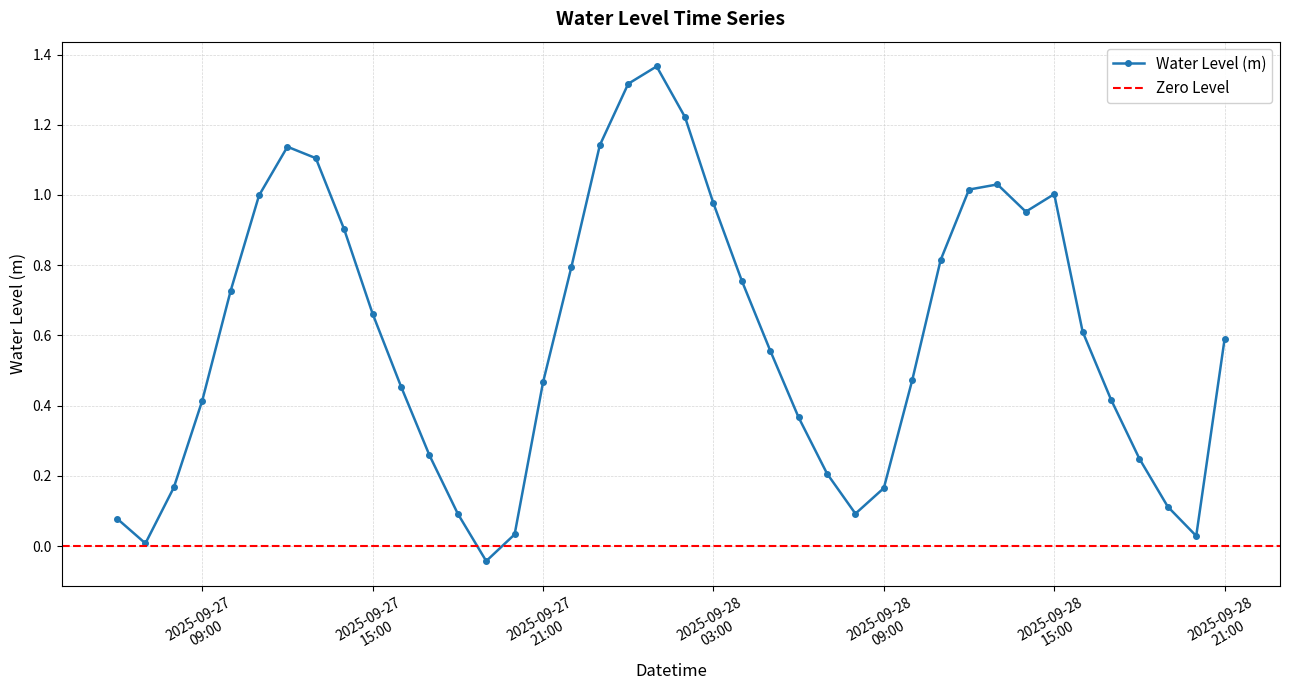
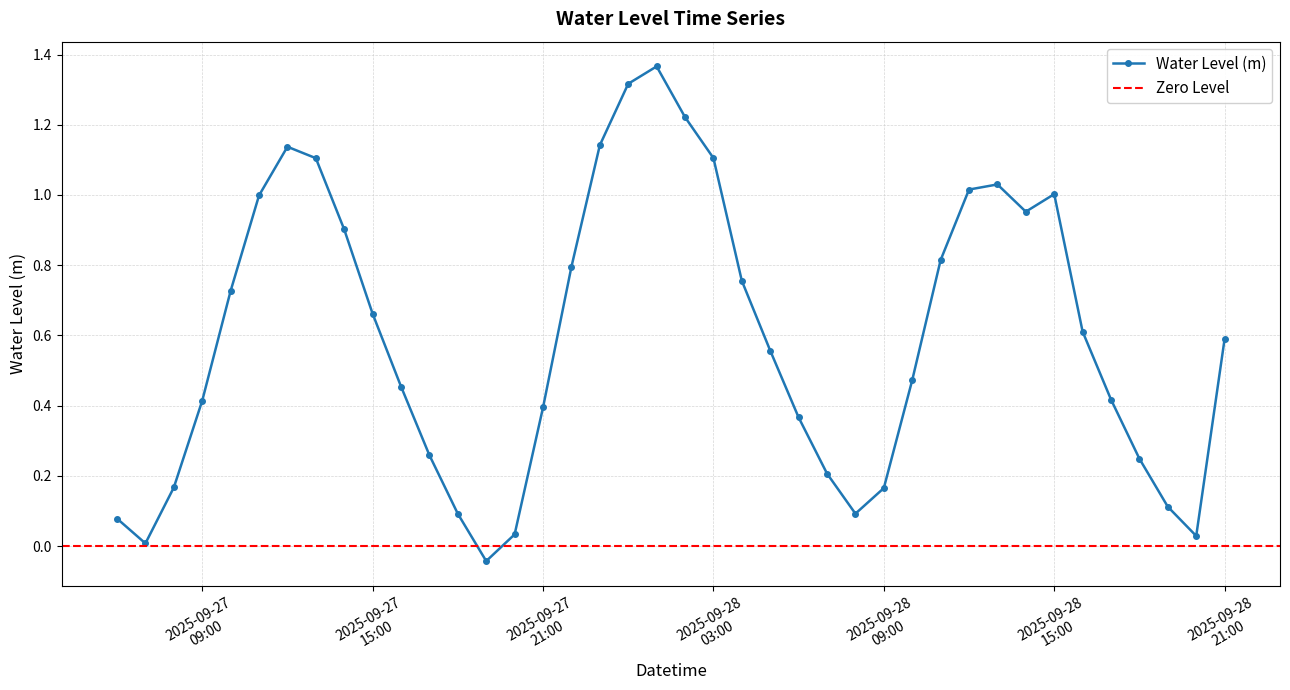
  {
    "2025-09-27 09:00": 0.41,
    "2025-09-27 15:00": 0.66,
-   "2025-09-27 21:00": 0.47,
-   "2025-09-28 03:00": 0.98,
+   "2025-09-27 21:00": 0.39,
+   "2025-09-28 03:00": 1.11,
    "2025-09-28 09:00": 0.17,
    "2025-09-28 15:00": 1.00,
    "2025-09-28 21:00": 0.59
  }
